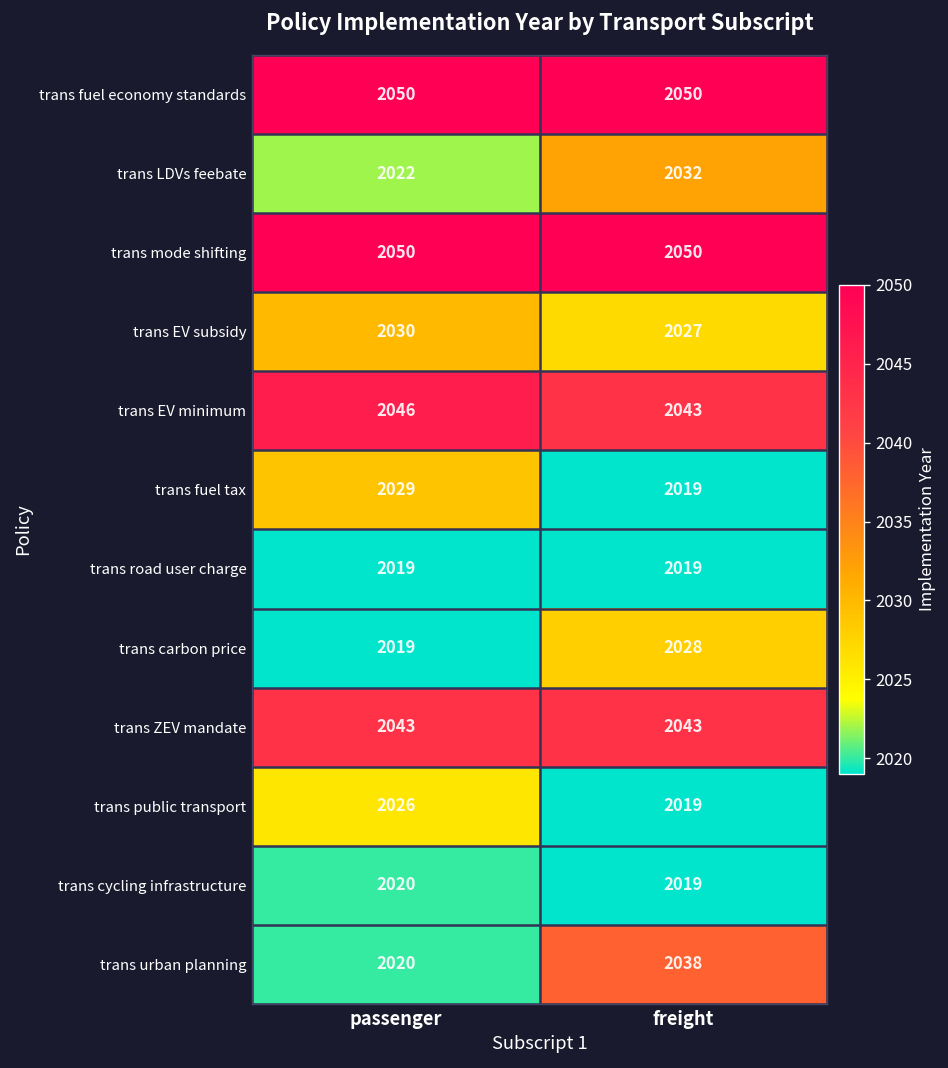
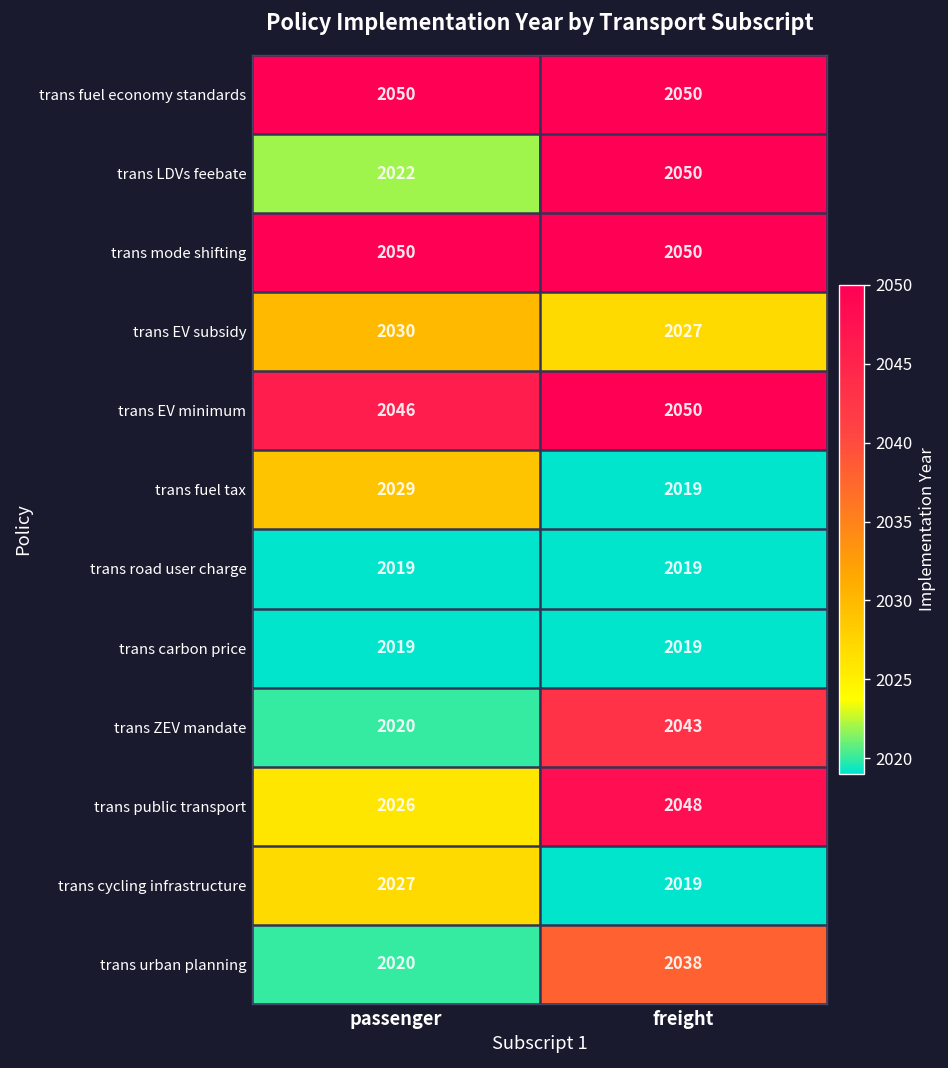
  {
    "trans fuel economy standards": {
      "passenger": 2050,
      "freight": 2050
    },
    "trans LDVs feebate": {
      "passenger": 2022,
-     "freight": 2032
+     "freight": 2050
    },
    "trans mode shifting": {
      "passenger": 2050,
      "freight": 2050
    },
    "trans EV subsidy": {
      "passenger": 2030,
      "freight": 2027
    },
    "trans EV minimum": {
      "passenger": 2046,
-     "freight": 2043
+     "freight": 2050
    },
    "trans fuel tax": {
      "passenger": 2029,
      "freight": 2019
    },
    "trans road user charge": {
      "passenger": 2019,
      "freight": 2019
    },
    "trans carbon price": {
      "passenger": 2019,
-     "freight": 2028
+     "freight": 2019
    },
    "trans ZEV mandate": {
-     "passenger": 2043,
+     "passenger": 2020,
      "freight": 2043
    },
    "trans public transport": {
      "passenger": 2026,
-     "freight": 2019
+     "freight": 2048
    },
    "trans cycling infrastructure": {
-     "passenger": 2020,
+     "passenger": 2027,
      "freight": 2019
    },
    "trans urban planning": {
      "passenger": 2020,
      "freight": 2038
    }
  }
